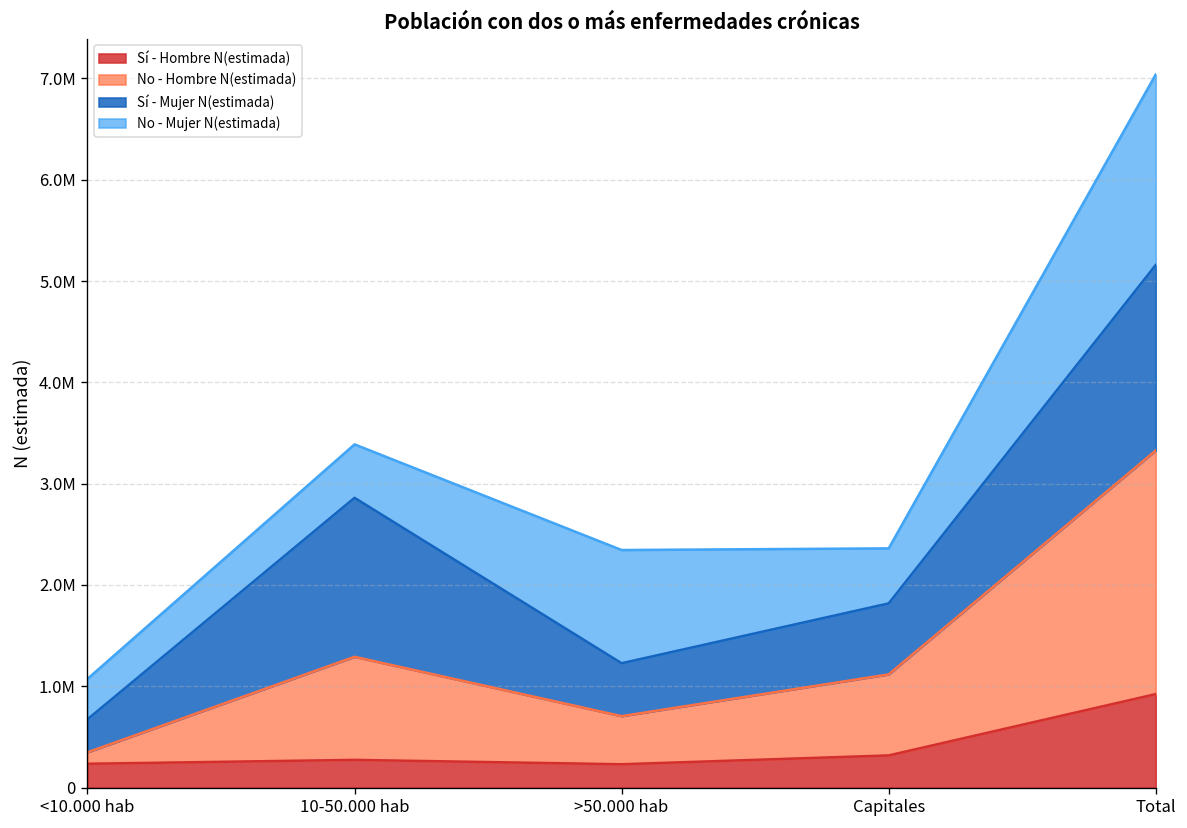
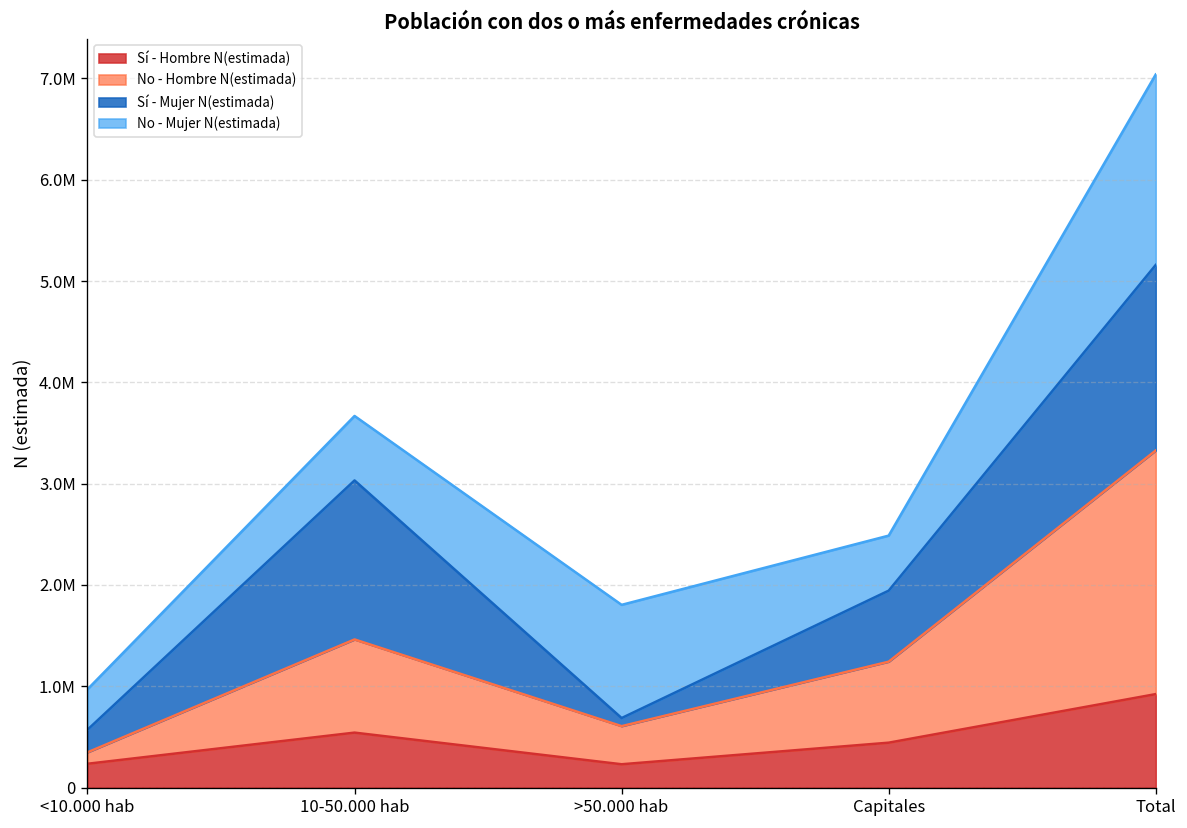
  {
    "Sí - Hombre N(estimada)": {
      "<10.000 hab": 200000,
-     "10-50.000 hab": 300000,
+     "10-50.000 hab": 500000,
      ">50.000 hab": 200000,
-     "Capitales": 300000,
+     "Capitales": 400000,
      "Total": 900000
    },
    "No - Hombre N(estimada)": {
      "<10.000 hab": 100000,
-     "10-50.000 hab": 1000000,
-     ">50.000 hab": 500000,
+     "10-50.000 hab": 900000,
+     ">50.000 hab": 400000,
      "Capitales": 800000,
      "Total": 2400000
    },
    "Sí - Mujer N(estimada)": {
-     "<10.000 hab": 300000,
+     "<10.000 hab": 200000,
      "10-50.000 hab": 1600000,
-     ">50.000 hab": 500000,
+     ">50.000 hab": 100000,
      "Capitales": 700000,
      "Total": 1800000
    },
    "No - Mujer N(estimada)": {
      "<10.000 hab": 400000,
-     "10-50.000 hab": 500000,
+     "10-50.000 hab": 600000,
      ">50.000 hab": 1100000,
      "Capitales": 500000,
      "Total": 1900000
    }
  }
